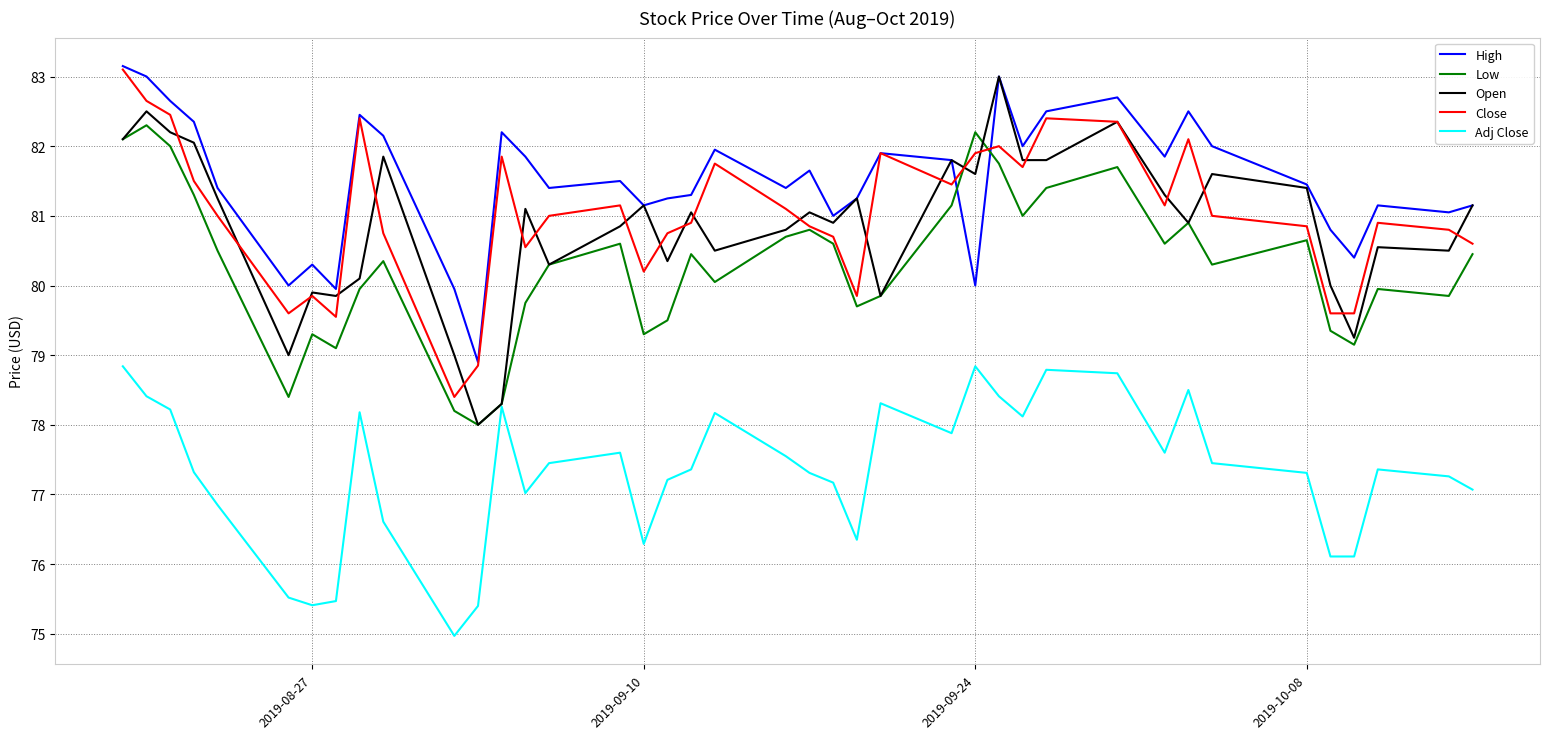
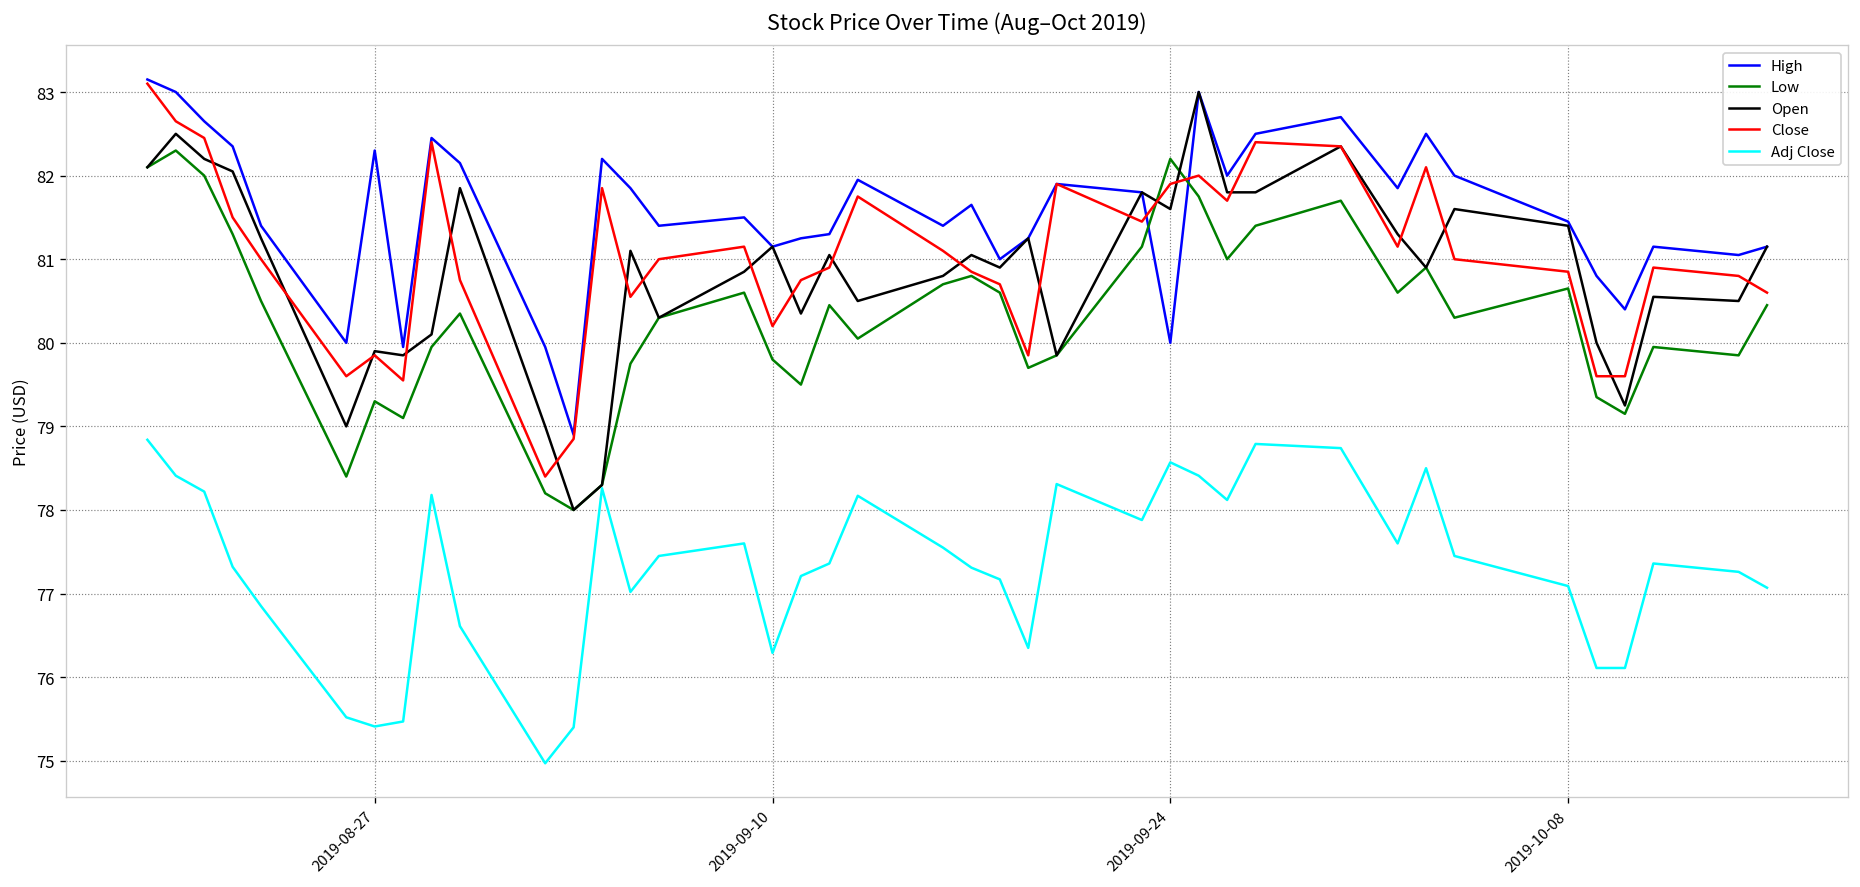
  {
    "High": {
-     "2019-08-27": 80.3,
+     "2019-08-27": 82.3,
      "2019-09-24": 80.0,
      "2019-10-08": 81.5
    },
    "Low": {
      "2019-08-27": 79.3,
-     "2019-09-10": 79.3,
+     "2019-09-10": 79.8,
      "2019-09-24": 82.2,
      "2019-10-08": 80.7
    },
    "Open": {
      "2019-08-27": 79.9,
      "2019-09-24": 81.6,
      "2019-10-08": 81.4
    },
    "Close": {
      "2019-08-27": 79.9,
      "2019-09-10": 80.2,
      "2019-09-24": 81.9,
      "2019-10-08": 80.9
    },
    "Adj Close": {
      "2019-08-27": 75.4,
      "2019-09-10": 76.3,
-     "2019-09-24": 78.8,
-     "2019-10-08": 77.3
+     "2019-09-24": 78.6,
+     "2019-10-08": 77.1
    }
  }
